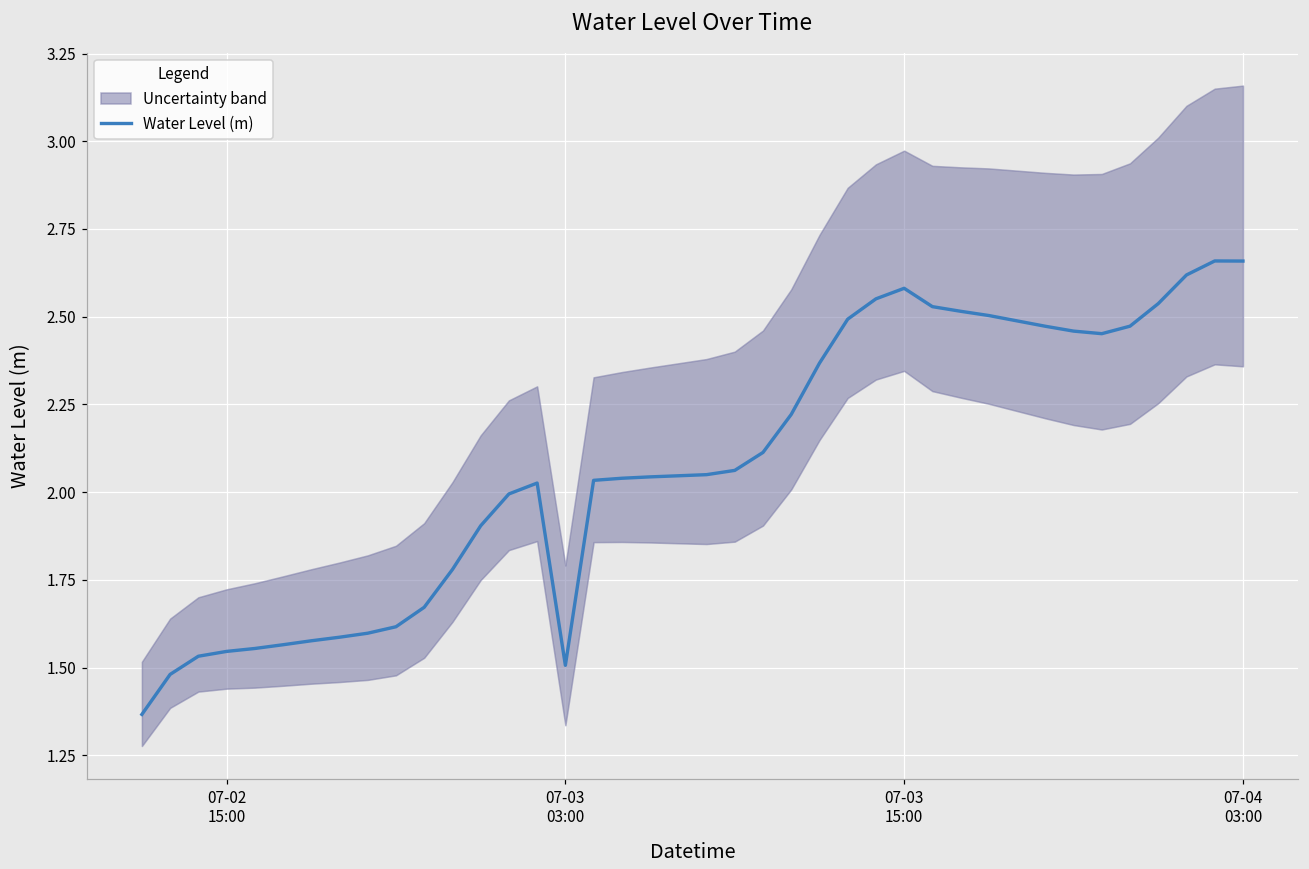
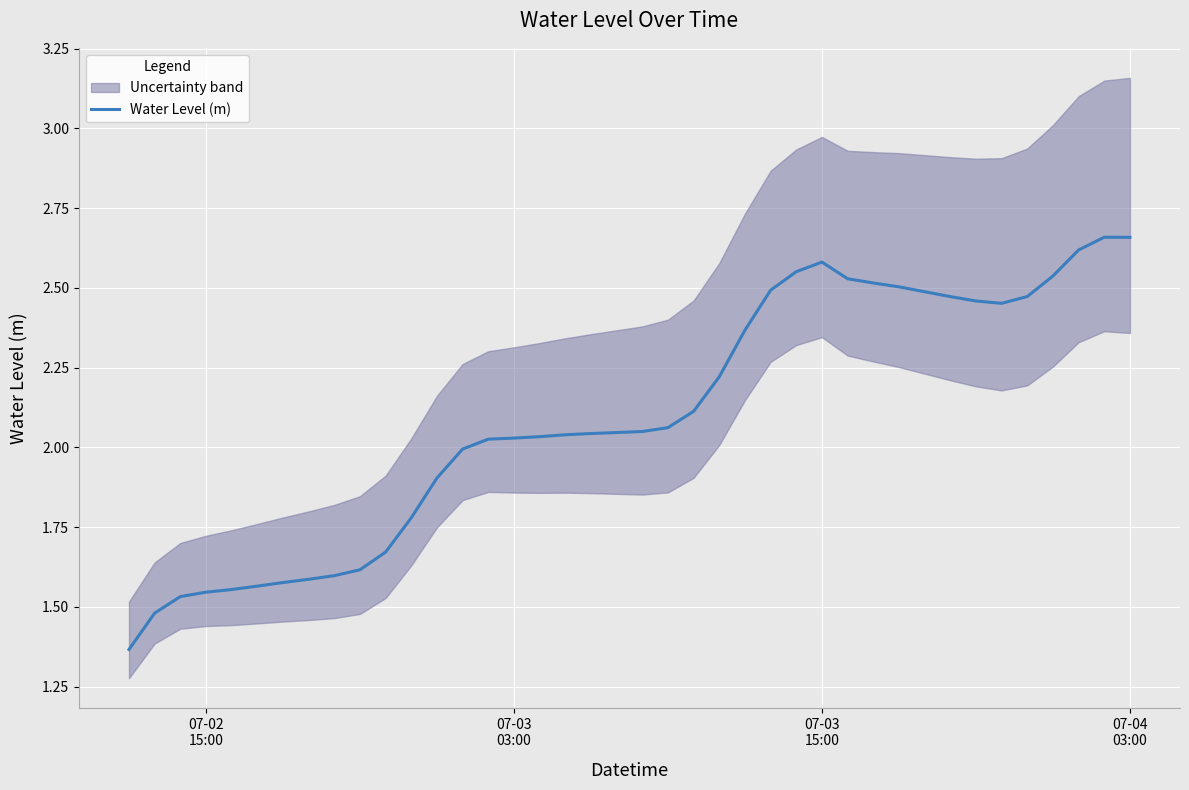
  {
    "Water Level (m)": {
      "07-02 15:00": 1.55,
-     "07-03 03:00": 1.51,
+     "07-03 03:00": 2.03,
      "07-03 15:00": 2.58,
      "07-04 03:00": 2.66
    }
  }
